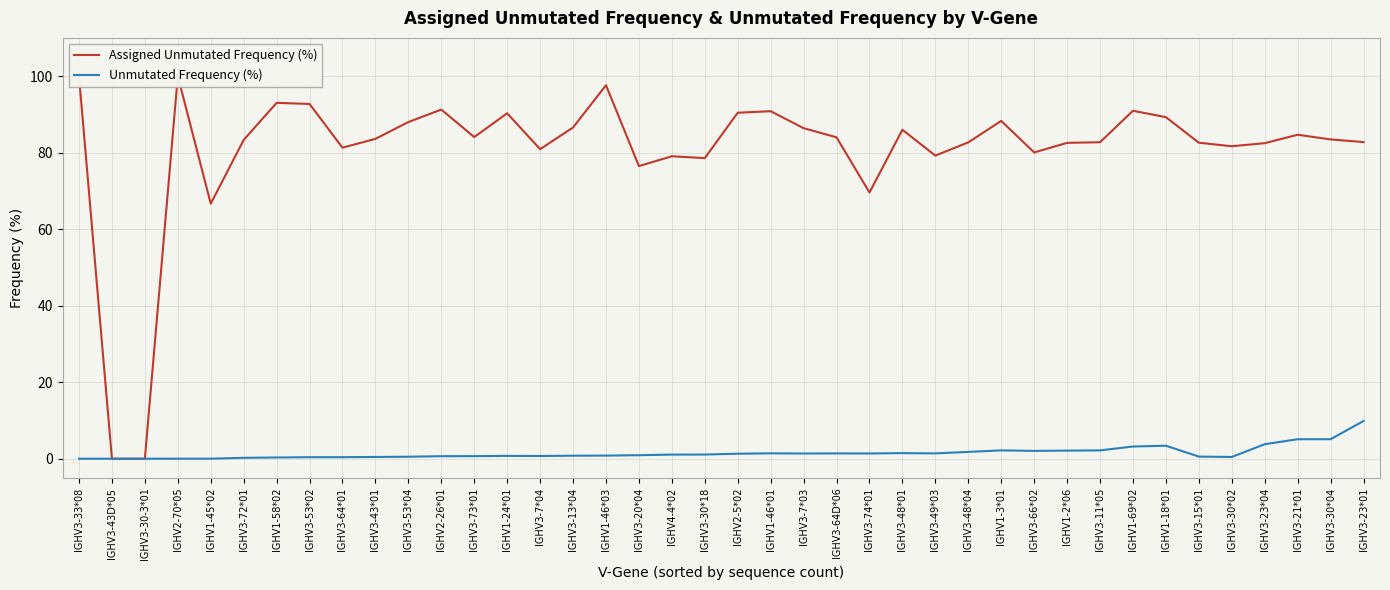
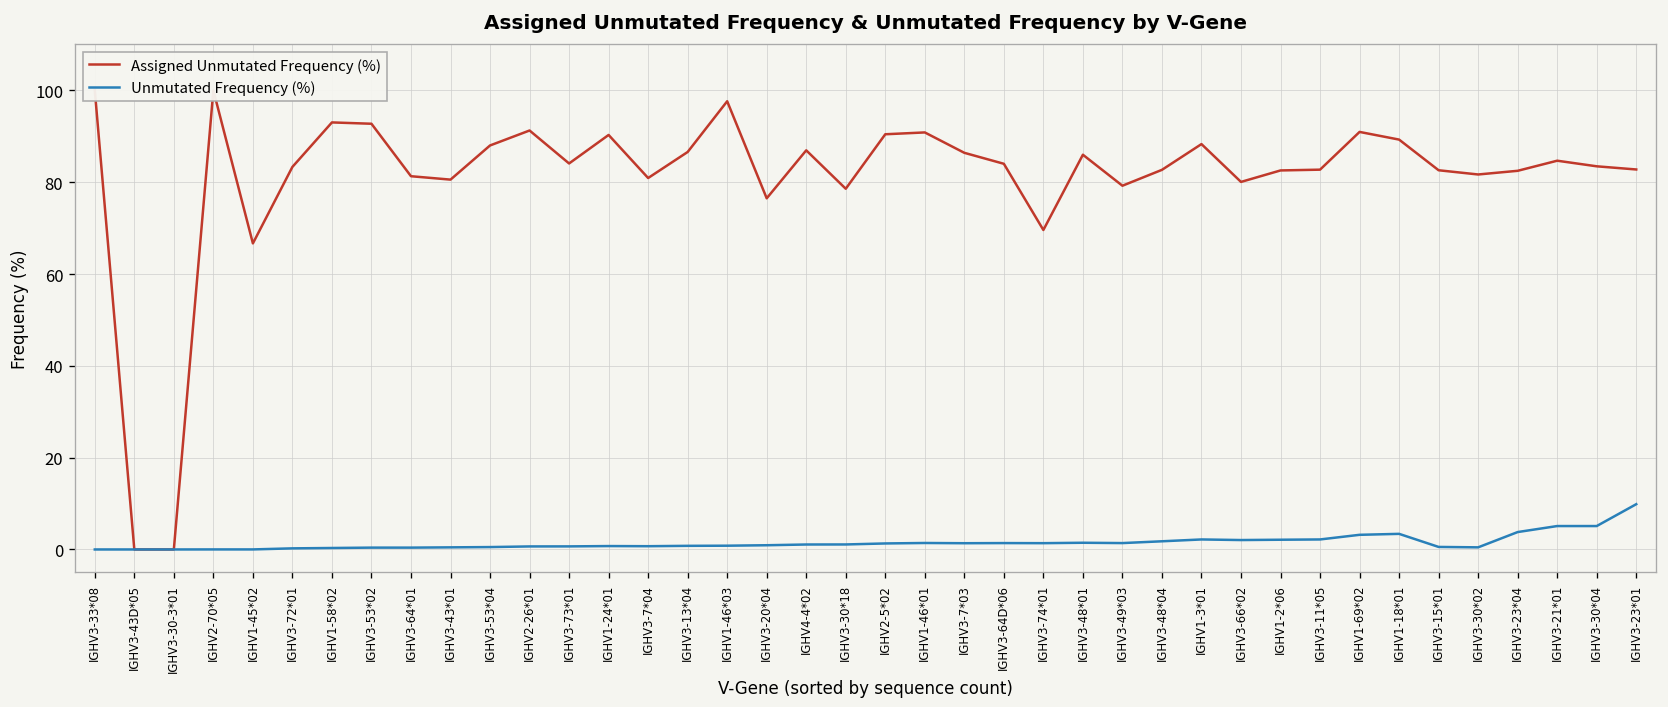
  {
    "Assigned Unmutated Frequency (%)": {
      "IGHV1-45*02": 67,
      "IGHV3-72*01": 83,
      "IGHV1-58*02": 93,
      "IGHV3-53*02": 93,
      "IGHV3-64*01": 81,
-     "IGHV3-43*01": 84,
+     "IGHV3-43*01": 81,
      "IGHV3-53*04": 88,
      "IGHV2-26*01": 91,
      "IGHV3-73*01": 84,
      "IGHV1-24*01": 90,
      "IGHV3-7*04": 81,
      "IGHV3-13*04": 87,
      "IGHV1-46*03": 98,
      "IGHV3-20*04": 76,
-     "IGHV4-4*02": 79,
+     "IGHV4-4*02": 87,
      "IGHV3-30*18": 79,
      "IGHV2-5*02": 90,
      "IGHV1-46*01": 91,
      "IGHV3-7*03": 86,
      "IGHV3-64D*06": 84,
      "IGHV3-74*01": 70,
      "IGHV3-48*01": 86,
      "IGHV3-49*03": 79,
      "IGHV3-48*04": 83,
      "IGHV1-3*01": 88,
      "IGHV3-66*02": 80,
      "IGHV1-2*06": 83,
      "IGHV3-11*05": 83,
      "IGHV1-69*02": 91,
      "IGHV1-18*01": 89,
      "IGHV3-15*01": 83,
      "IGHV3-30*02": 82,
      "IGHV3-23*04": 82,
      "IGHV3-21*01": 85,
      "IGHV3-30*04": 83,
      "IGHV3-23*01": 83
    },
    "Unmutated Frequency (%)": {
      "IGHV3-33*08": 0,
      "IGHV2-70*05": 0,
      "IGHV1-45*02": 0,
      "IGHV3-72*01": 0,
      "IGHV1-58*02": 0,
      "IGHV3-53*02": 0,
      "IGHV3-64*01": 0,
      "IGHV3-43*01": 0,
      "IGHV3-53*04": 1,
      "IGHV2-26*01": 1,
      "IGHV3-73*01": 1,
      "IGHV1-24*01": 1,
      "IGHV3-7*04": 1,
      "IGHV3-13*04": 1,
      "IGHV1-46*03": 1,
      "IGHV3-20*04": 1,
      "IGHV4-4*02": 1,
      "IGHV3-30*18": 1,
      "IGHV2-5*02": 1,
      "IGHV1-46*01": 1,
      "IGHV3-7*03": 1,
      "IGHV3-64D*06": 1,
      "IGHV3-74*01": 1,
      "IGHV3-48*01": 1,
      "IGHV3-49*03": 1,
      "IGHV3-48*04": 2,
      "IGHV1-3*01": 2,
      "IGHV3-66*02": 2,
      "IGHV1-2*06": 2,
      "IGHV3-11*05": 2,
      "IGHV1-69*02": 3,
      "IGHV1-18*01": 3,
      "IGHV3-15*01": 1,
      "IGHV3-30*02": 0,
      "IGHV3-23*04": 4,
      "IGHV3-21*01": 5,
      "IGHV3-30*04": 5,
      "IGHV3-23*01": 10
    }
  }
